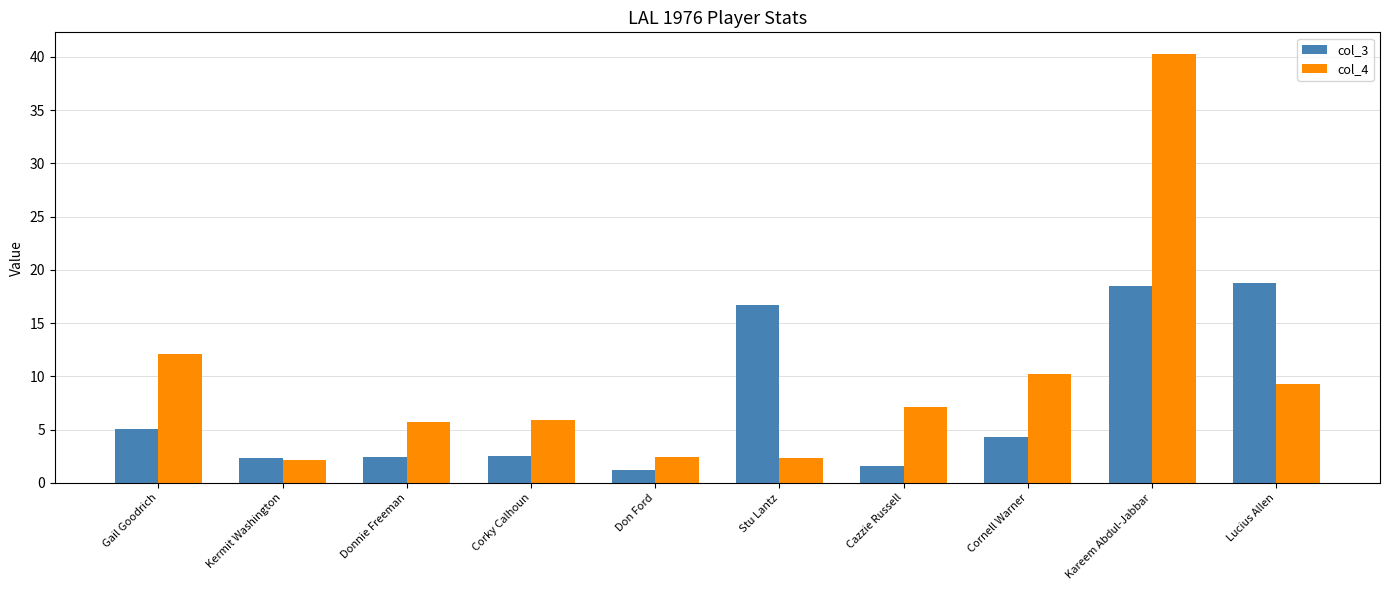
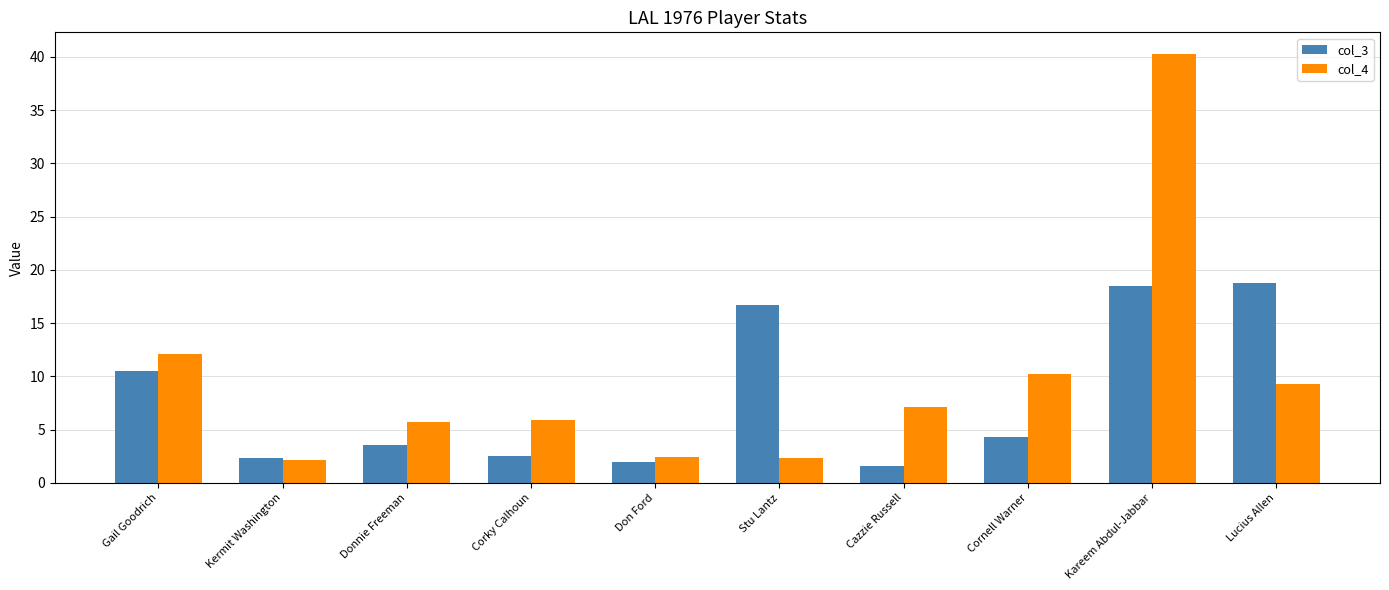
  {
    "col_3": {
-     "Gail Goodrich": 5.1,
+     "Gail Goodrich": 10.5,
      "Kermit Washington": 2.3,
-     "Donnie Freeman": 2.4,
+     "Donnie Freeman": 3.6,
      "Corky Calhoun": 2.5,
-     "Don Ford": 1.2,
+     "Don Ford": 2.0,
      "Stu Lantz": 16.7,
      "Cazzie Russell": 1.6,
      "Cornell Warner": 4.3,
      "Kareem Abdul-Jabbar": 18.5,
      "Lucius Allen": 18.8
    },
    "col_4": {
      "Gail Goodrich": 12.1,
      "Kermit Washington": 2.1,
      "Donnie Freeman": 5.7,
      "Corky Calhoun": 5.9,
      "Don Ford": 2.5,
      "Stu Lantz": 2.4,
      "Cazzie Russell": 7.1,
      "Cornell Warner": 10.2,
      "Kareem Abdul-Jabbar": 40.3,
      "Lucius Allen": 9.2
    }
  }
